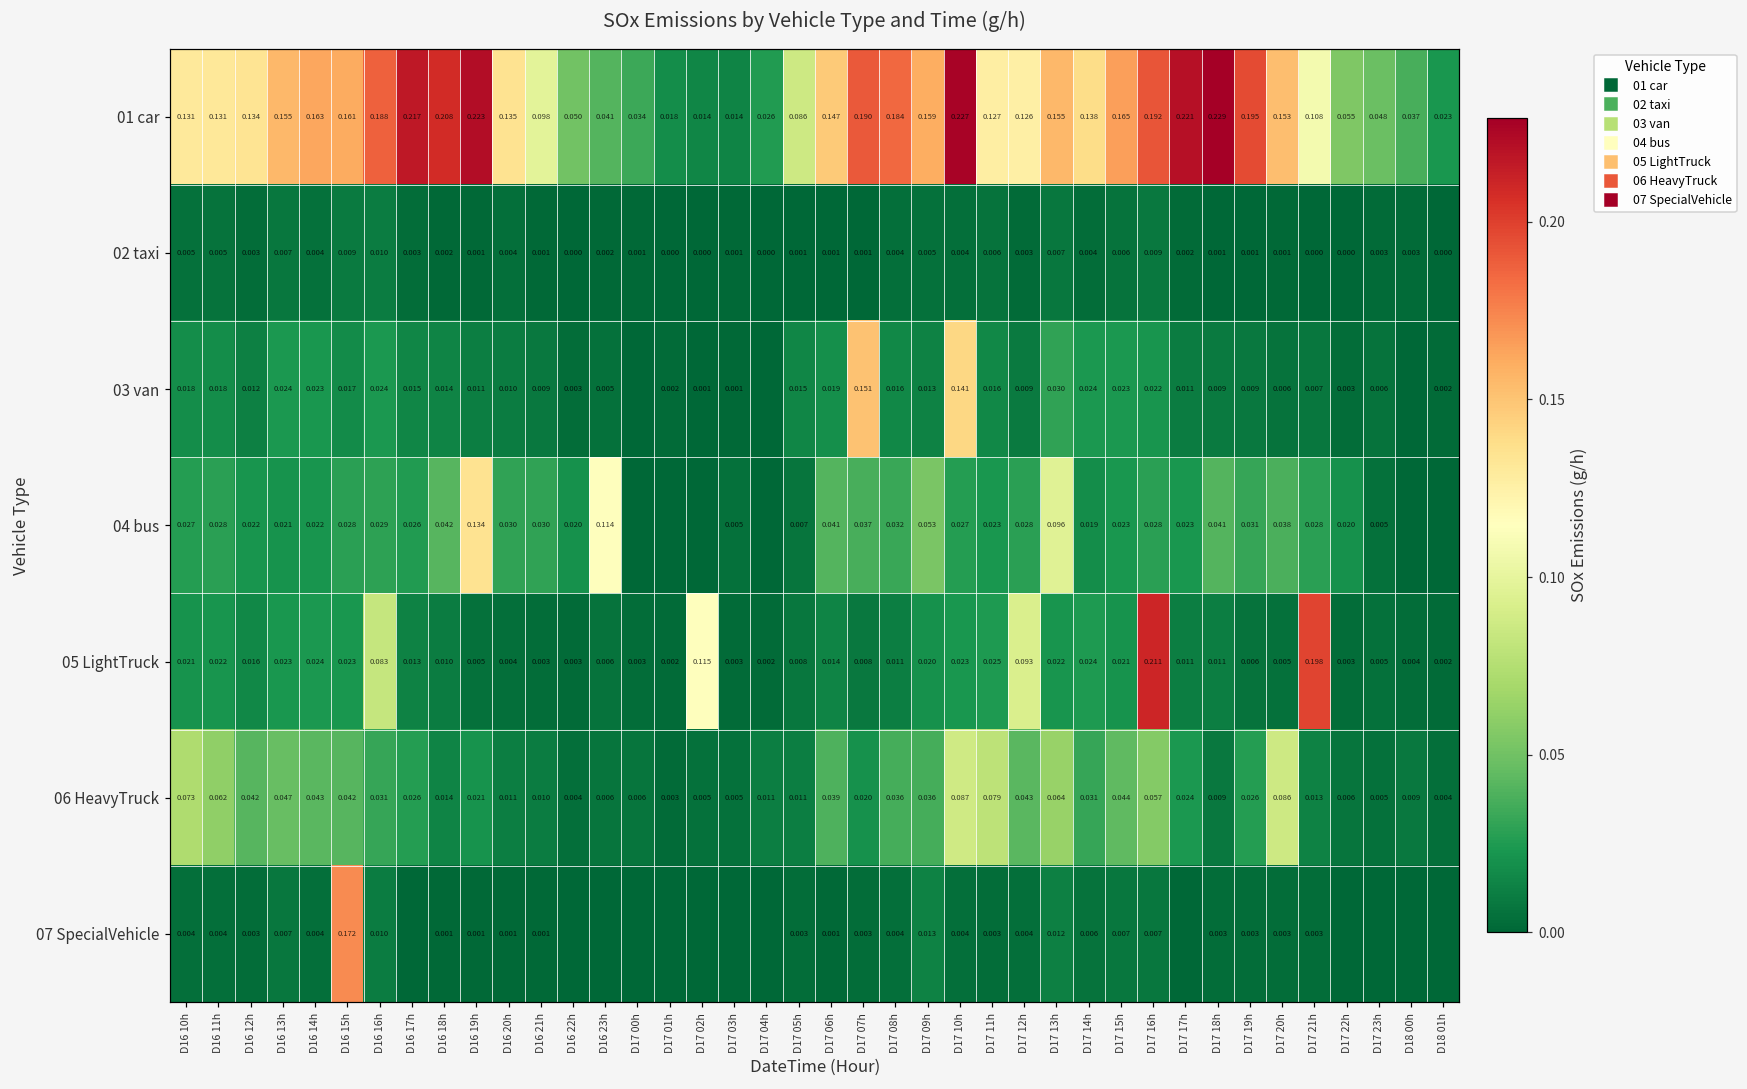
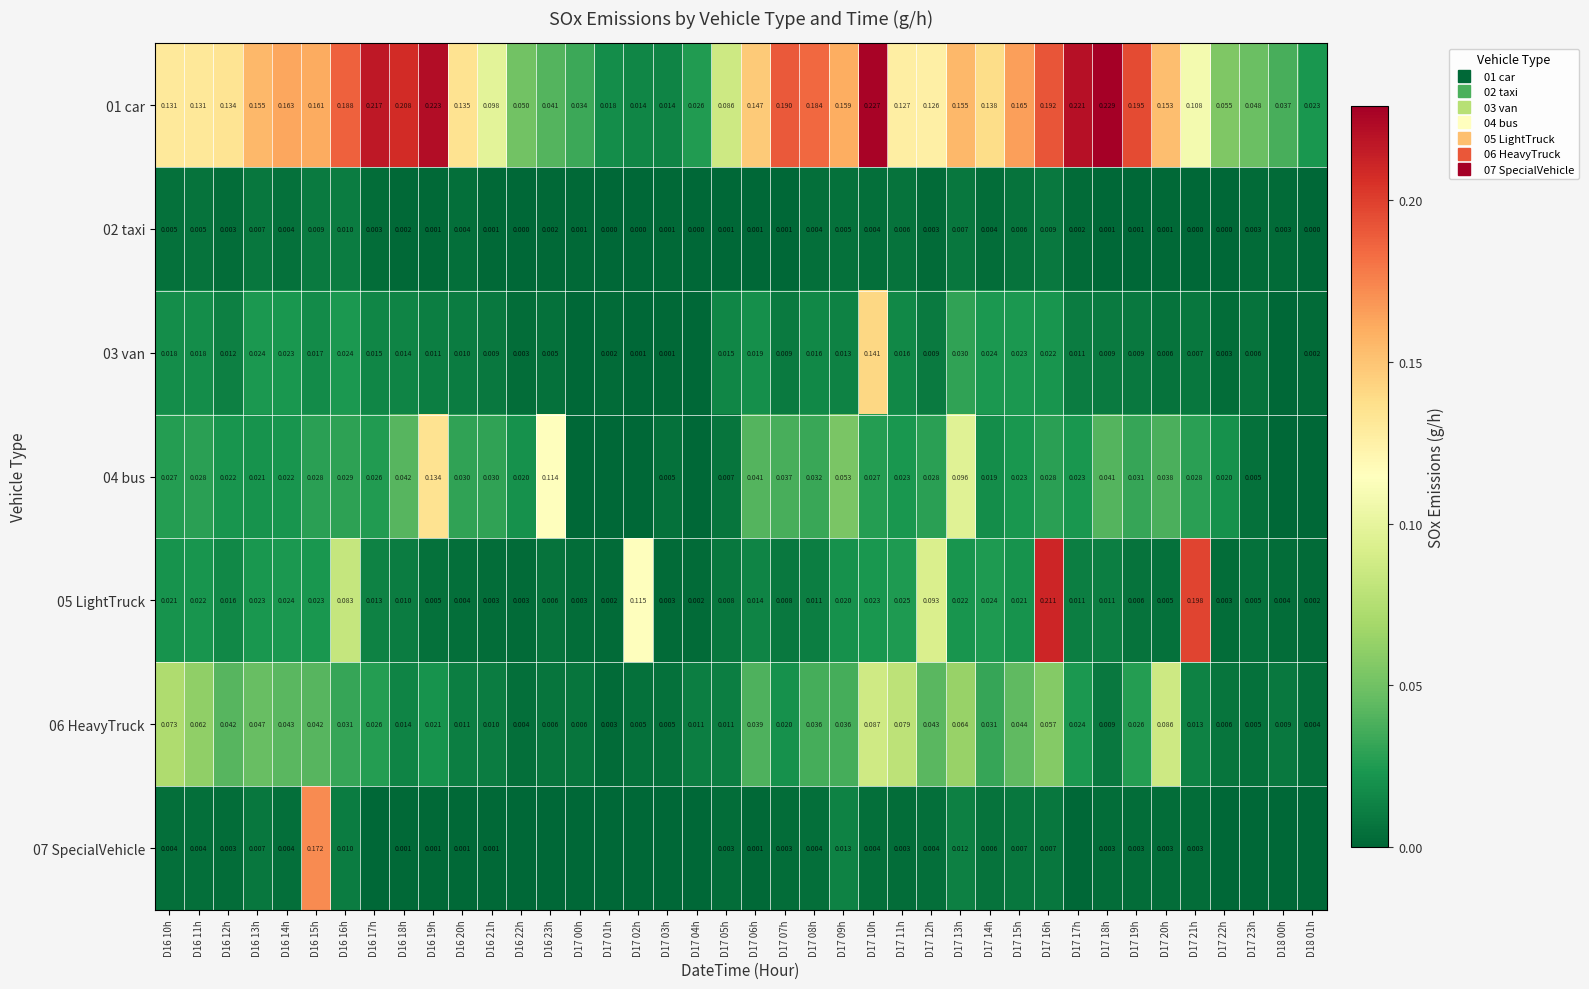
  {
    "03 van": {
      "D16 10h": 0.018,
      "D16 11h": 0.018,
      "D16 12h": 0.012,
      "D16 13h": 0.024,
      "D16 14h": 0.023,
      "D16 15h": 0.017,
      "D16 16h": 0.024,
      "D16 17h": 0.015,
      "D16 18h": 0.014,
      "D16 19h": 0.011,
      "D16 20h": 0.010,
      "D16 21h": 0.009,
      "D16 22h": 0.003,
      "D16 23h": 0.005,
      "D17 01h": 0.002,
      "D17 02h": 0.001,
      "D17 03h": 0.001,
      "D17 05h": 0.015,
      "D17 06h": 0.019,
-     "D17 07h": 0.151,
+     "D17 07h": 0.009,
      "D17 08h": 0.016,
      "D17 09h": 0.013,
      "D17 10h": 0.141,
      "D17 11h": 0.016,
      "D17 12h": 0.009,
      "D17 13h": 0.030,
      "D17 14h": 0.024,
      "D17 15h": 0.023,
      "D17 16h": 0.022,
      "D17 17h": 0.011,
      "D17 18h": 0.009,
      "D17 19h": 0.009,
      "D17 20h": 0.006,
      "D17 21h": 0.007,
      "D17 22h": 0.003,
      "D17 23h": 0.006,
      "D18 01h": 0.002
    }
  }
